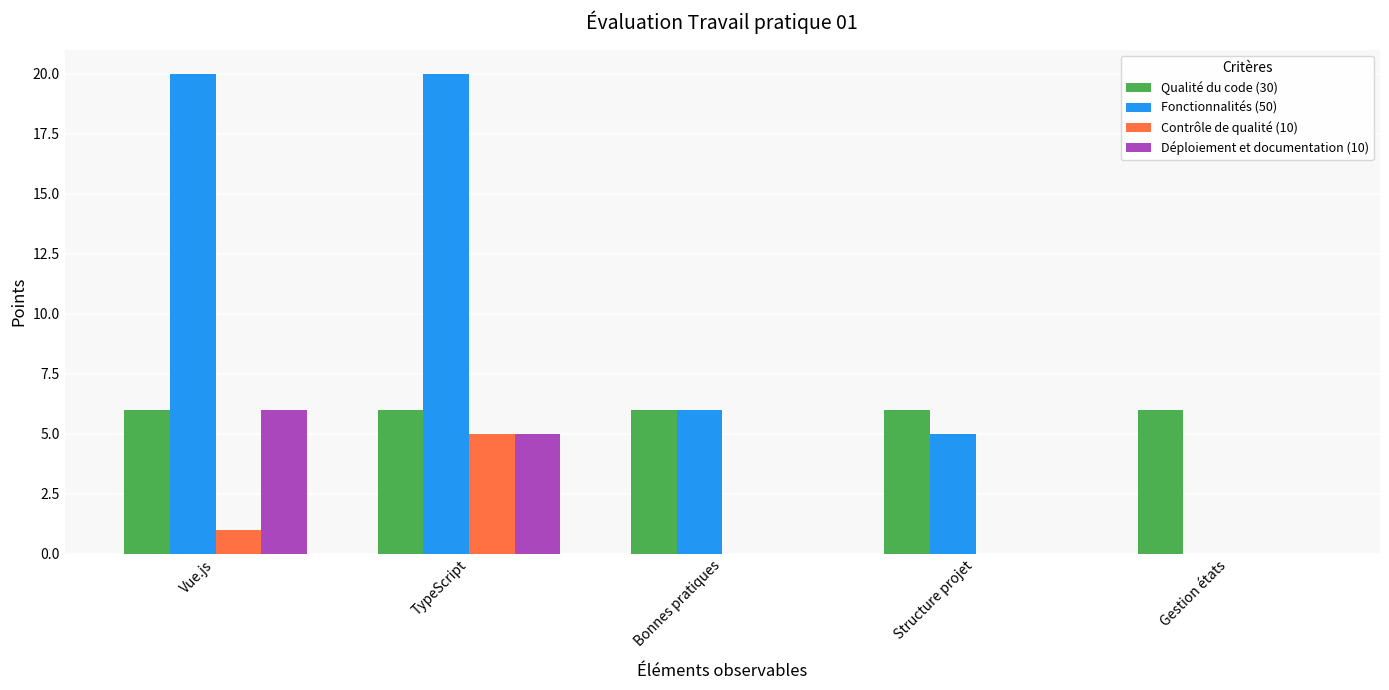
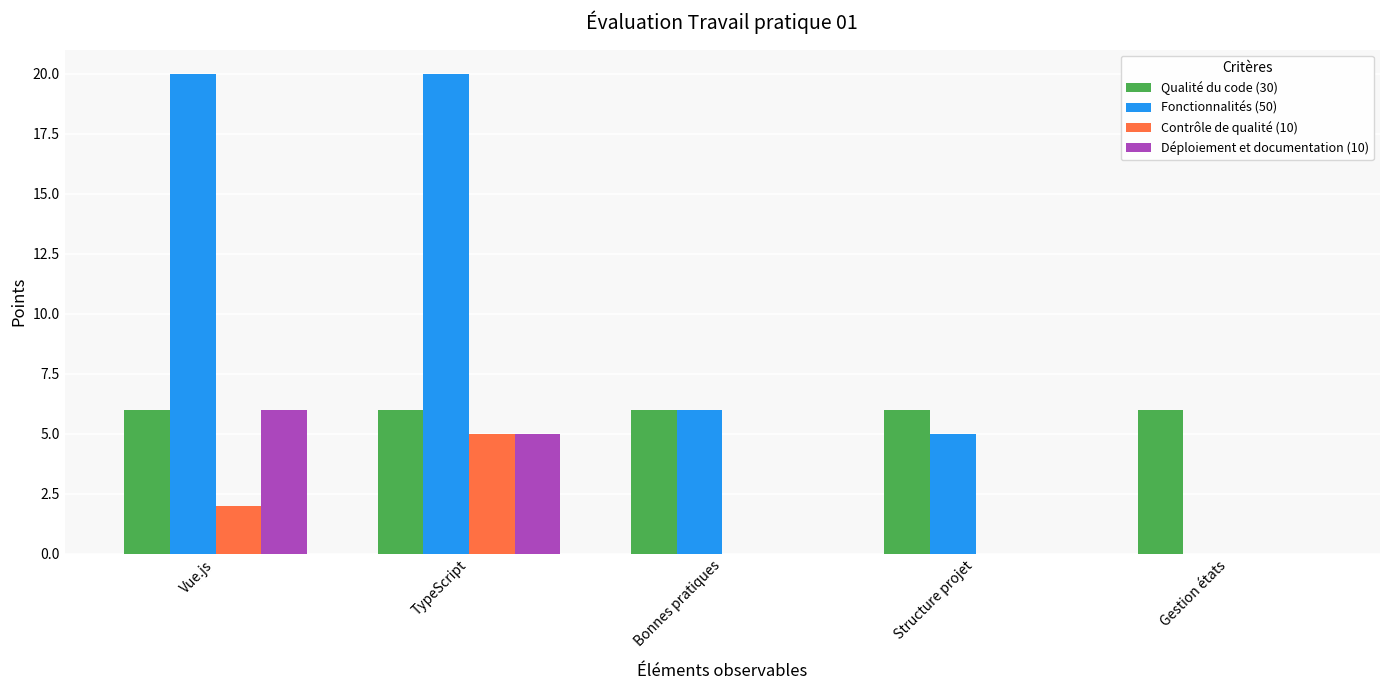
  {
    "Qualité du code (30)": {
      "Vue.js": 6,
      "TypeScript": 6,
      "Bonnes pratiques": 6,
      "Structure projet": 6,
      "Gestion états": 6
    },
    "Fonctionnalités (50)": {
      "Vue.js": 20,
      "TypeScript": 20,
      "Bonnes pratiques": 6,
      "Structure projet": 5,
      "Gestion états": 0
    },
    "Contrôle de qualité (10)": {
-     "Vue.js": 1,
+     "Vue.js": 2,
      "TypeScript": 5,
      "Bonnes pratiques": 0,
      "Structure projet": 0,
      "Gestion états": 0
    },
    "Déploiement et documentation (10)": {
      "Vue.js": 6,
      "TypeScript": 5,
      "Bonnes pratiques": 0,
      "Structure projet": 0,
      "Gestion états": 0
    }
  }
